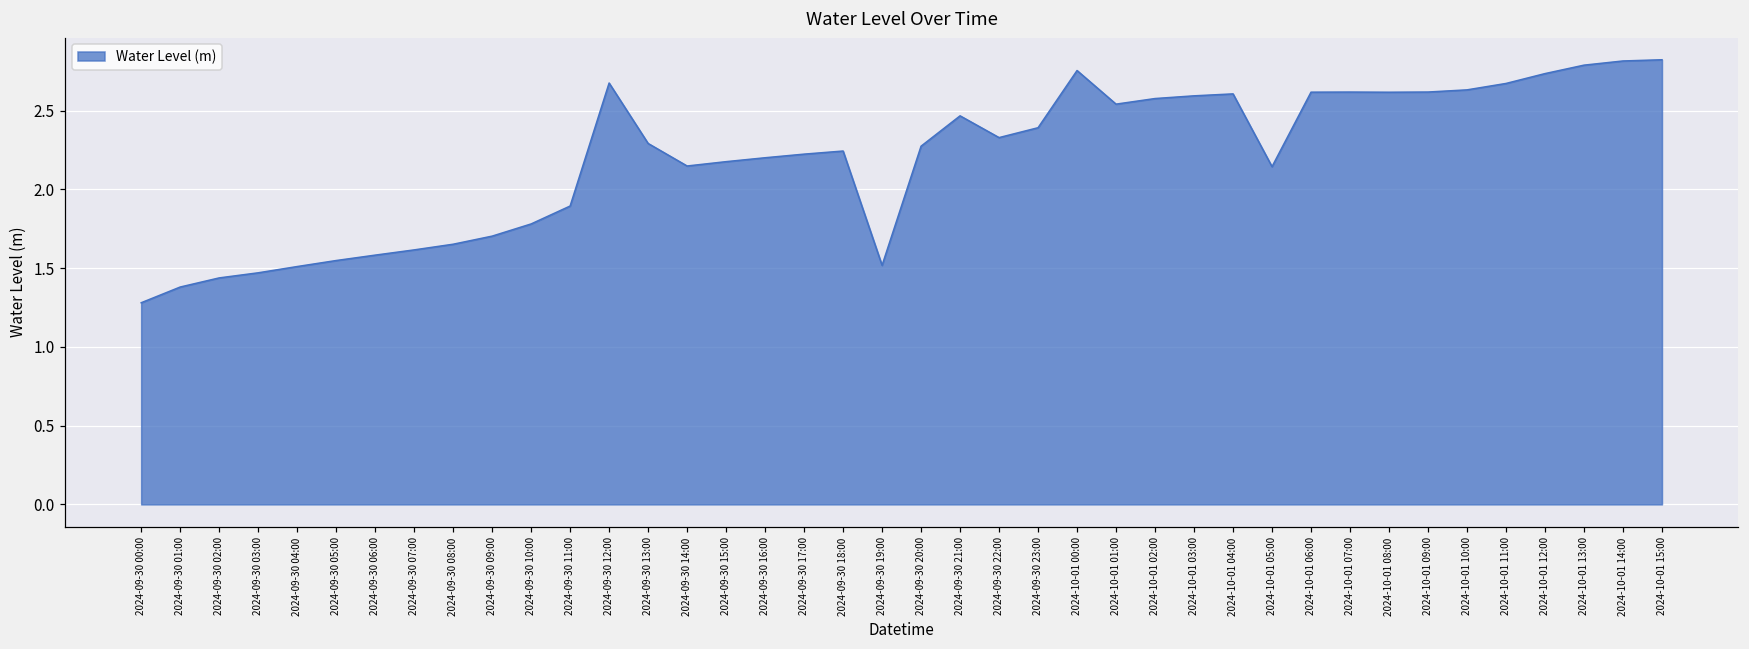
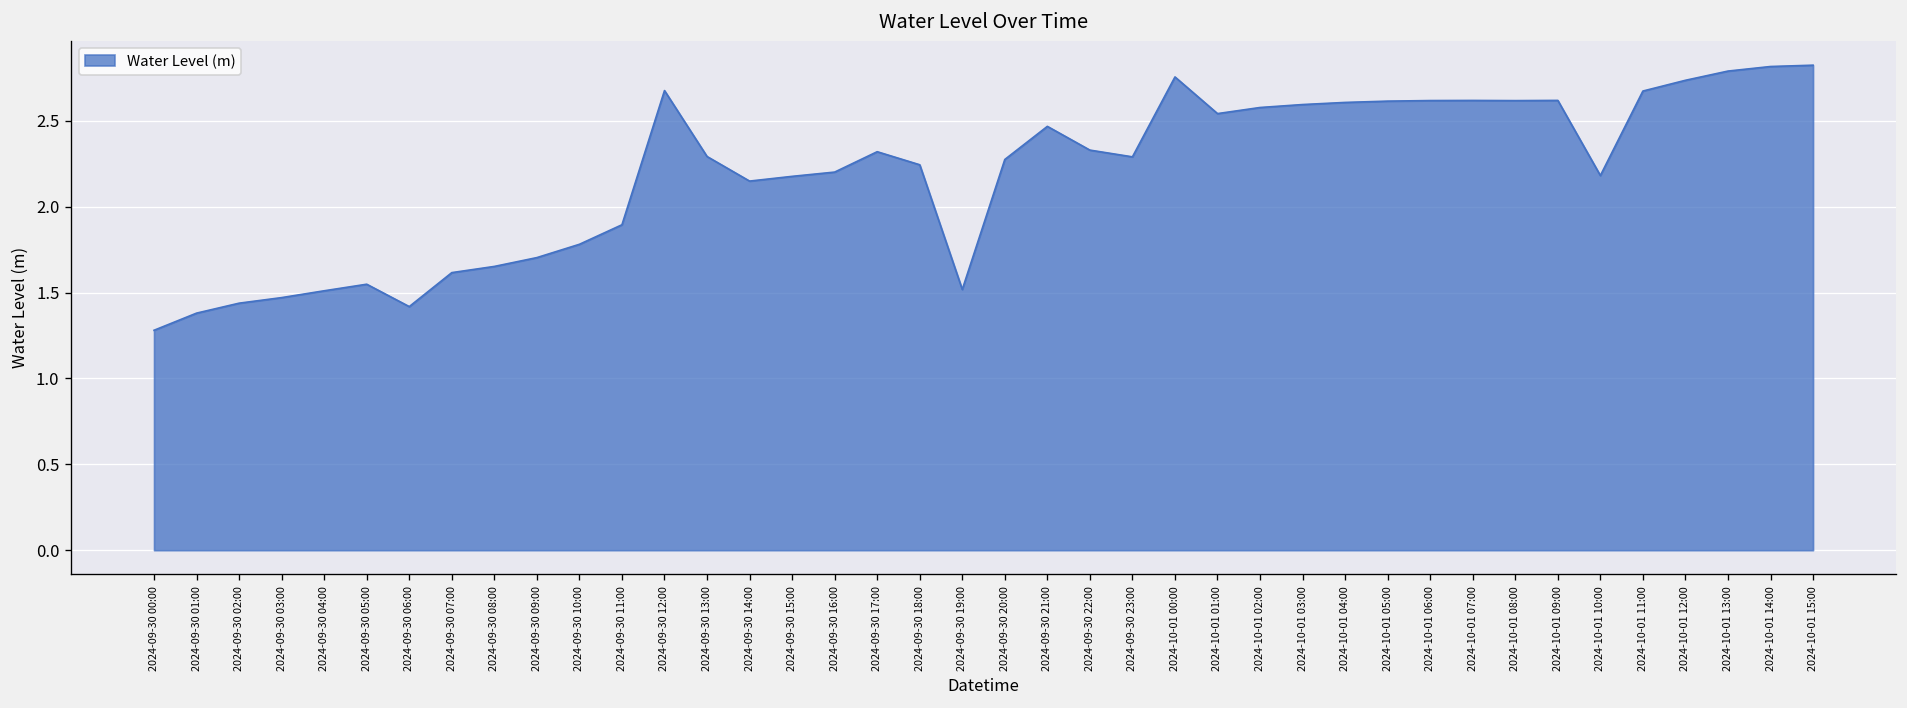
  {
    "2024-09-30 00:00": 1.28,
    "2024-09-30 01:00": 1.38,
    "2024-09-30 02:00": 1.44,
    "2024-09-30 03:00": 1.47,
    "2024-09-30 04:00": 1.51,
    "2024-09-30 05:00": 1.55,
-   "2024-09-30 06:00": 1.58,
+   "2024-09-30 06:00": 1.42,
    "2024-09-30 07:00": 1.62,
    "2024-09-30 08:00": 1.65,
    "2024-09-30 09:00": 1.70,
    "2024-09-30 10:00": 1.78,
    "2024-09-30 11:00": 1.89,
    "2024-09-30 12:00": 2.68,
    "2024-09-30 13:00": 2.29,
    "2024-09-30 14:00": 2.15,
    "2024-09-30 15:00": 2.18,
    "2024-09-30 16:00": 2.20,
-   "2024-09-30 17:00": 2.22,
+   "2024-09-30 17:00": 2.32,
    "2024-09-30 18:00": 2.24,
    "2024-09-30 19:00": 1.52,
    "2024-09-30 20:00": 2.27,
    "2024-09-30 21:00": 2.47,
    "2024-09-30 22:00": 2.33,
-   "2024-09-30 23:00": 2.39,
+   "2024-09-30 23:00": 2.29,
    "2024-10-01 00:00": 2.76,
    "2024-10-01 01:00": 2.54,
    "2024-10-01 02:00": 2.58,
    "2024-10-01 03:00": 2.59,
    "2024-10-01 04:00": 2.61,
-   "2024-10-01 05:00": 2.14,
+   "2024-10-01 05:00": 2.61,
    "2024-10-01 06:00": 2.62,
    "2024-10-01 07:00": 2.62,
    "2024-10-01 08:00": 2.62,
    "2024-10-01 09:00": 2.62,
-   "2024-10-01 10:00": 2.63,
+   "2024-10-01 10:00": 2.18,
    "2024-10-01 11:00": 2.67,
    "2024-10-01 12:00": 2.74,
    "2024-10-01 13:00": 2.79,
    "2024-10-01 14:00": 2.82,
    "2024-10-01 15:00": 2.82
  }
